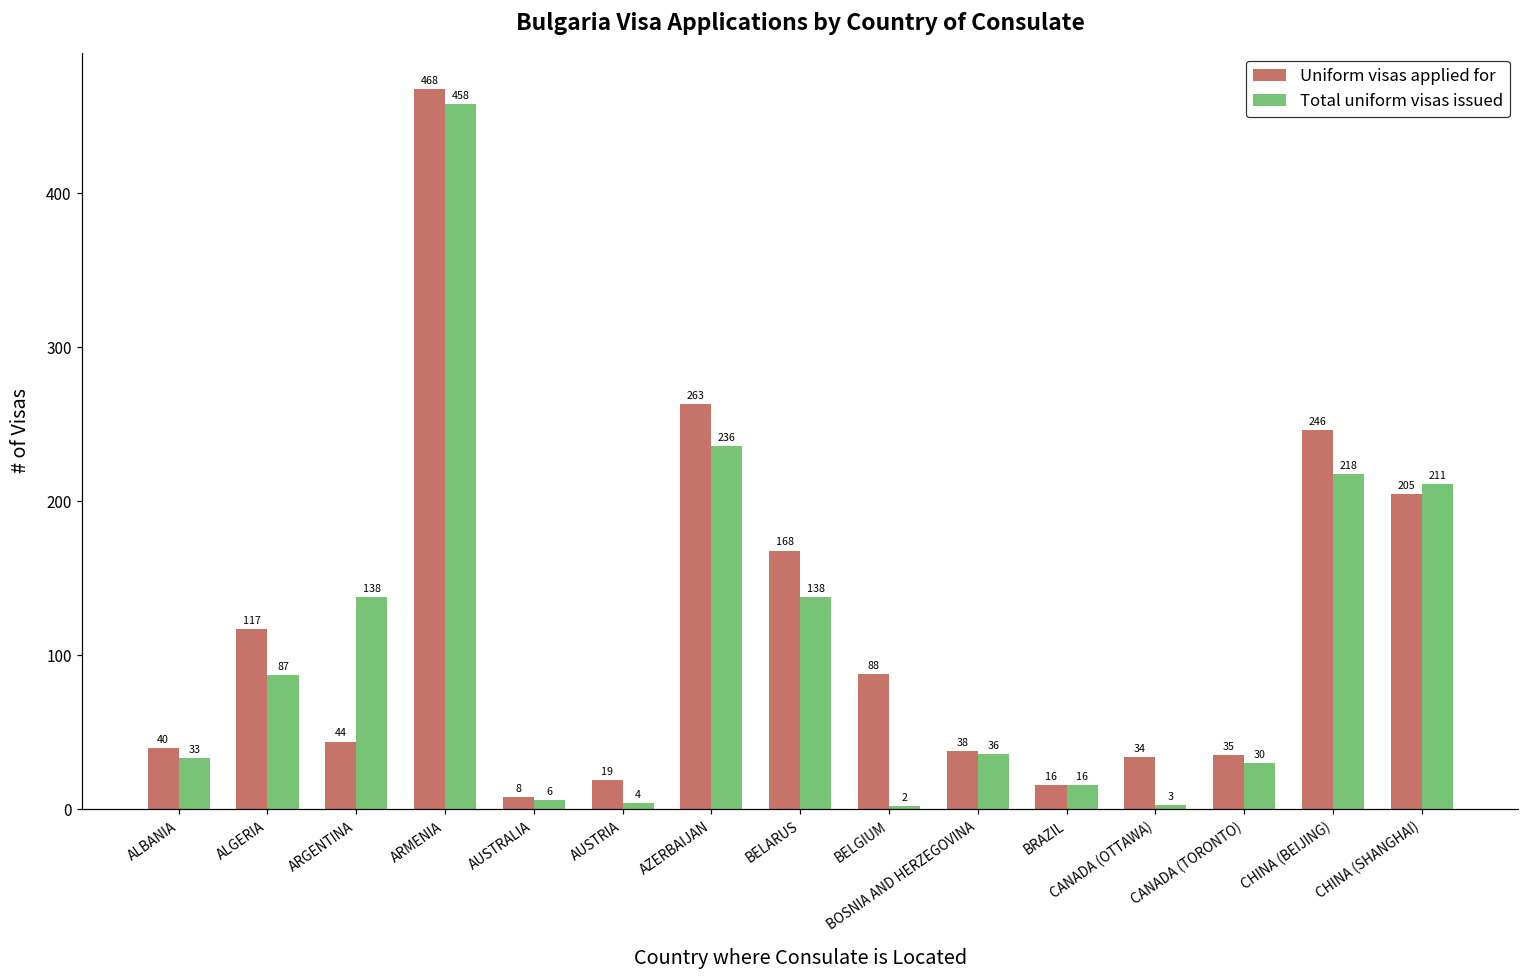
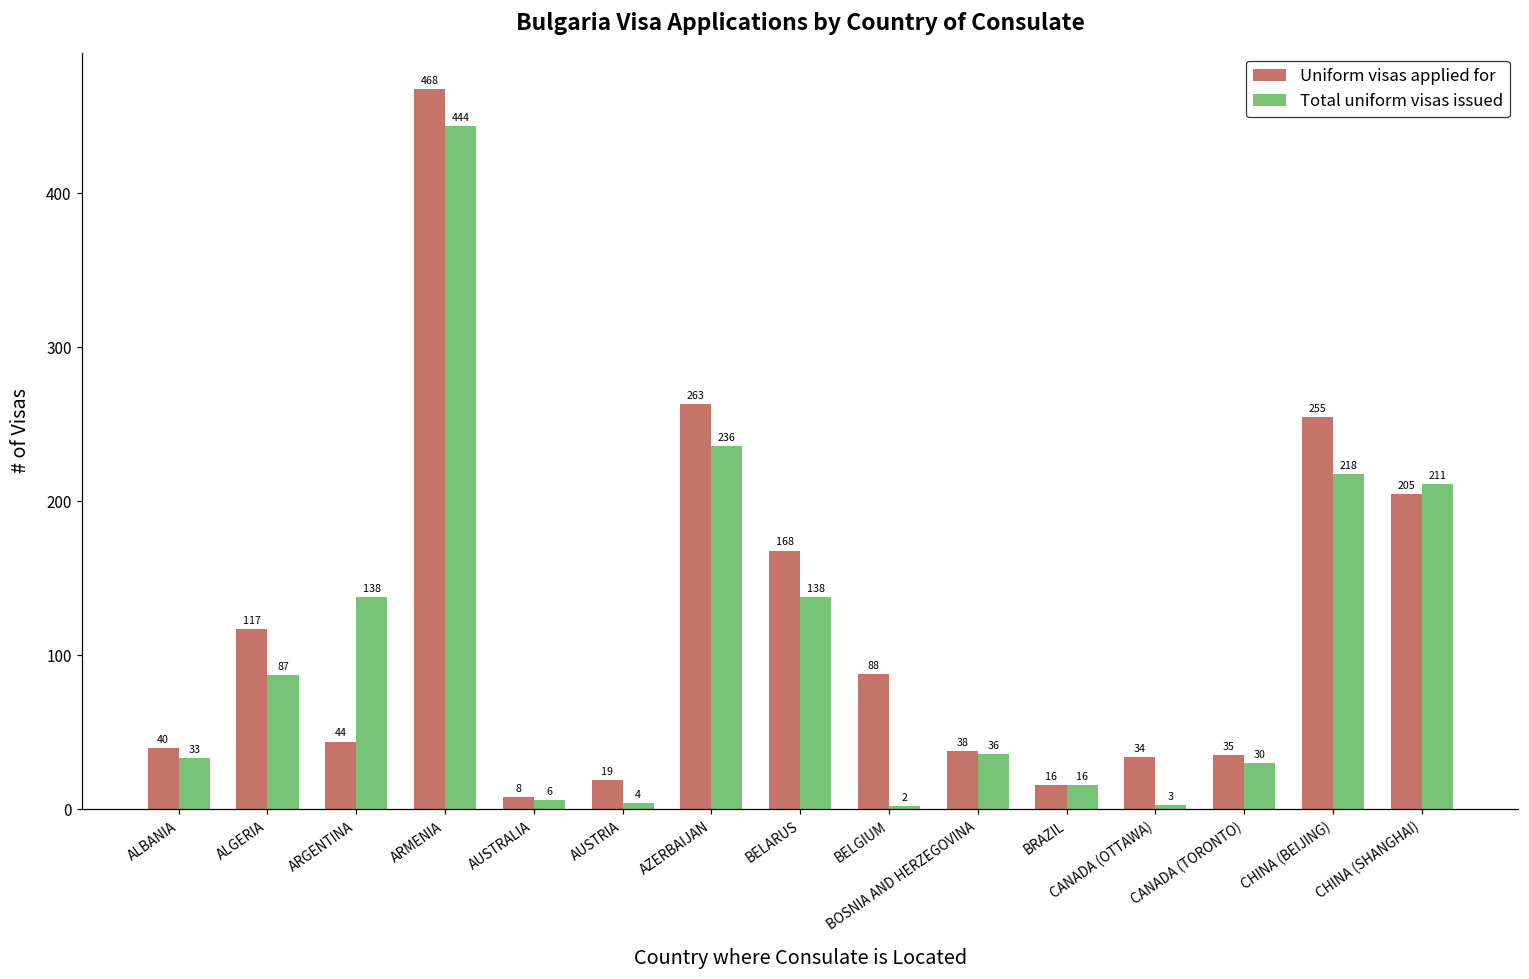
  {
    "Uniform visas applied for": {
      "ALBANIA": 40,
      "ALGERIA": 117,
      "ARGENTINA": 44,
      "ARMENIA": 468,
      "AUSTRALIA": 8,
      "AUSTRIA": 19,
      "AZERBAIJAN": 263,
      "BELARUS": 168,
      "BELGIUM": 88,
      "BOSNIA AND HERZEGOVINA": 38,
      "BRAZIL": 16,
      "CANADA (OTTAWA)": 34,
      "CANADA (TORONTO)": 35,
-     "CHINA (BEIJING)": 246,
+     "CHINA (BEIJING)": 255,
      "CHINA (SHANGHAI)": 205
    },
    "Total uniform visas issued": {
      "ALBANIA": 33,
      "ALGERIA": 87,
      "ARGENTINA": 138,
-     "ARMENIA": 458,
+     "ARMENIA": 444,
      "AUSTRALIA": 6,
      "AUSTRIA": 4,
      "AZERBAIJAN": 236,
      "BELARUS": 138,
      "BELGIUM": 2,
      "BOSNIA AND HERZEGOVINA": 36,
      "BRAZIL": 16,
      "CANADA (OTTAWA)": 3,
      "CANADA (TORONTO)": 30,
      "CHINA (BEIJING)": 218,
      "CHINA (SHANGHAI)": 211
    }
  }
